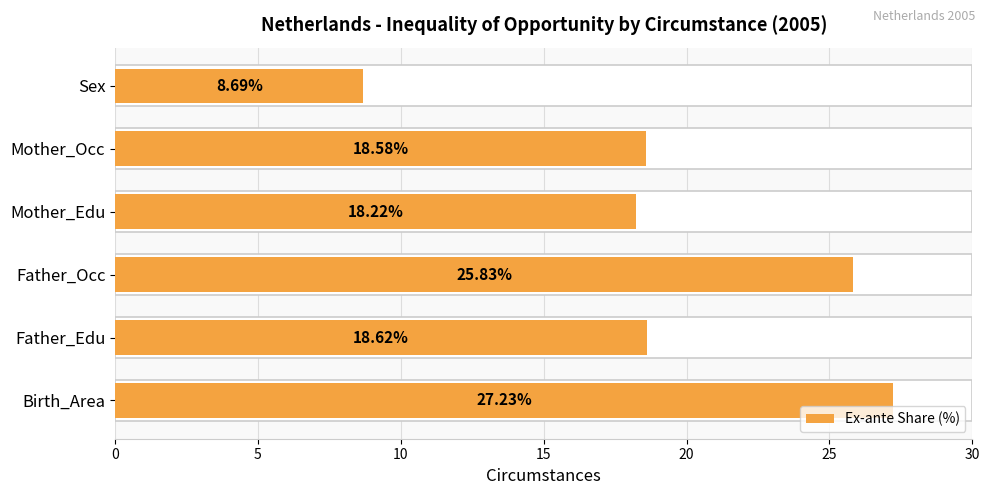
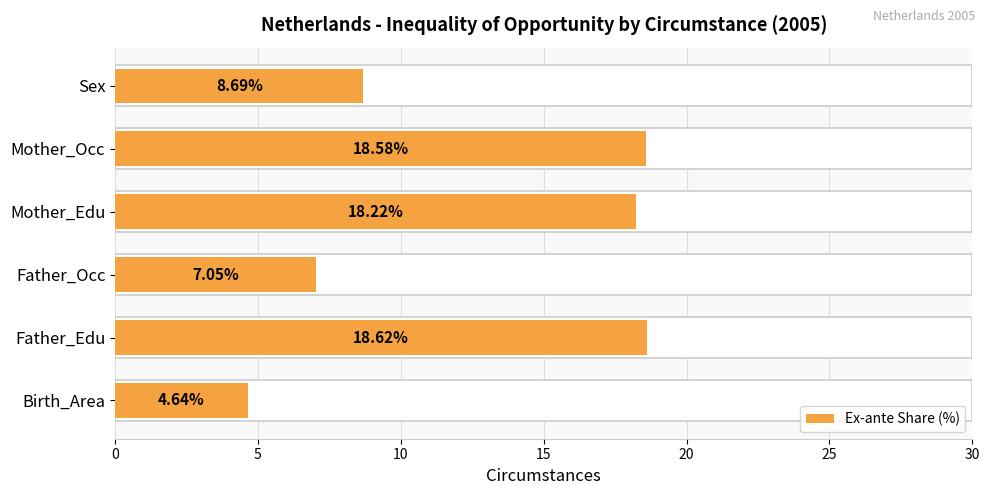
  {
    "Ex-ante Share (%)": {
-     "Father_Occ": "25.83%",
-     "Birth_Area": "27.23%"
+     "Father_Occ": "7.05%",
+     "Birth_Area": "4.64%"
    }
  }
